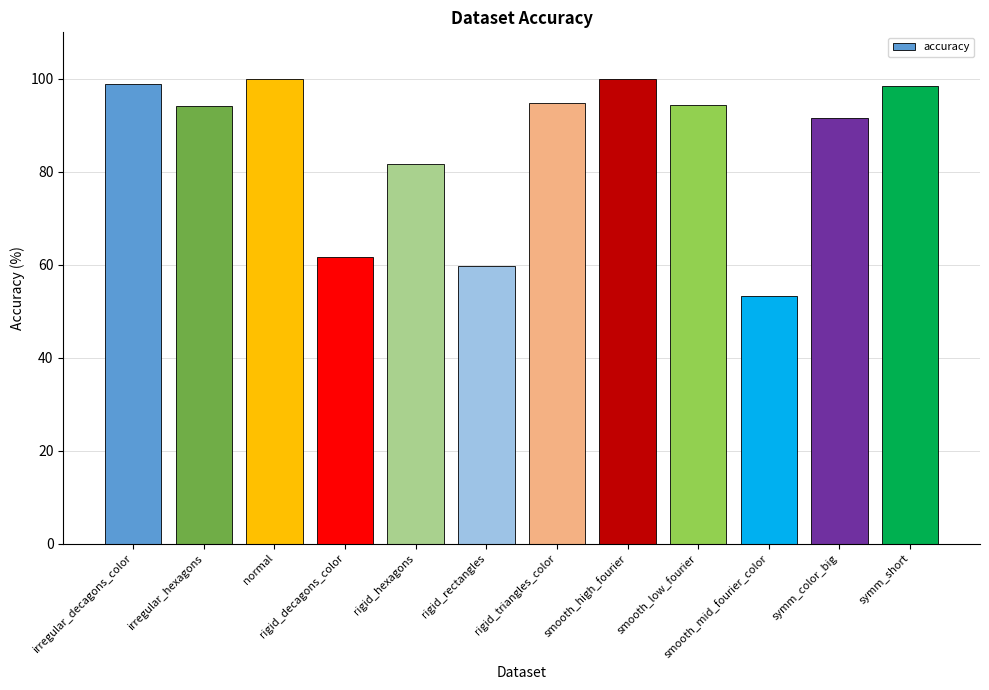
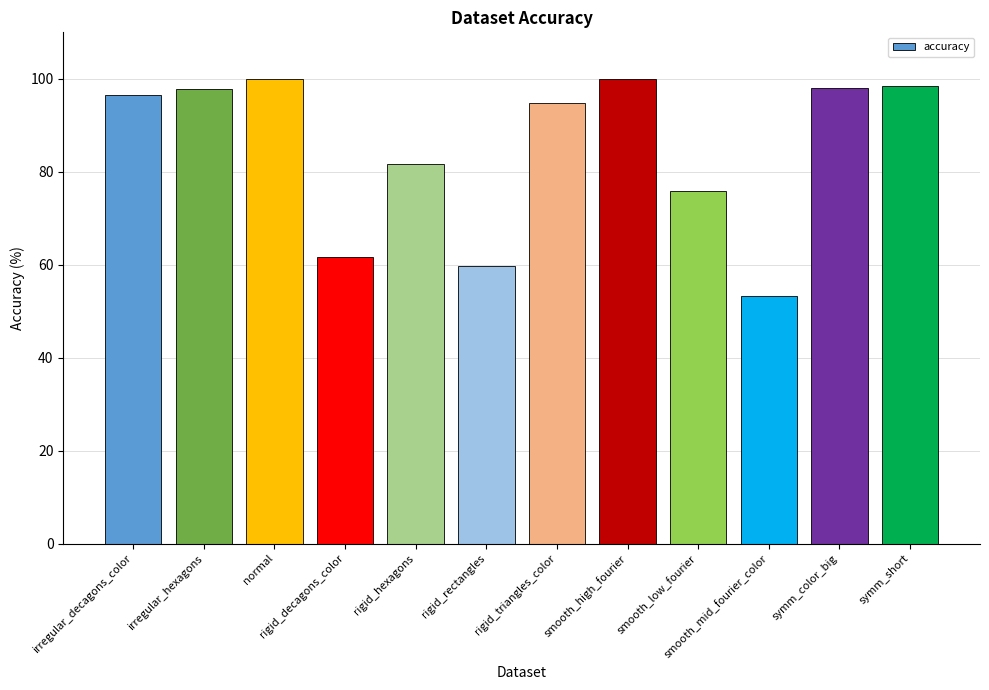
  {
-   "irregular_decagons_color": 99,
-   "irregular_hexagons": 94,
+   "irregular_decagons_color": 97,
+   "irregular_hexagons": 98,
    "normal": 100,
    "rigid_decagons_color": 62,
    "rigid_hexagons": 82,
    "rigid_rectangles": 60,
    "rigid_triangles_color": 95,
    "smooth_high_fourier": 100,
-   "smooth_low_fourier": 94,
+   "smooth_low_fourier": 76,
    "smooth_mid_fourier_color": 53,
-   "symm_color_big": 92,
+   "symm_color_big": 98,
    "symm_short": 98
  }
